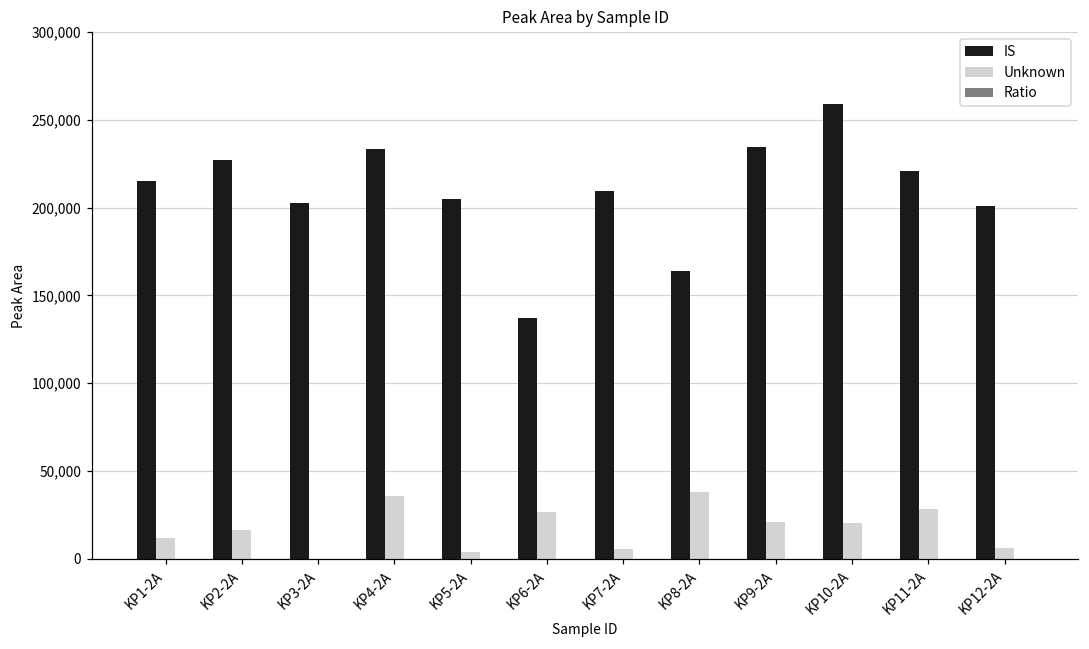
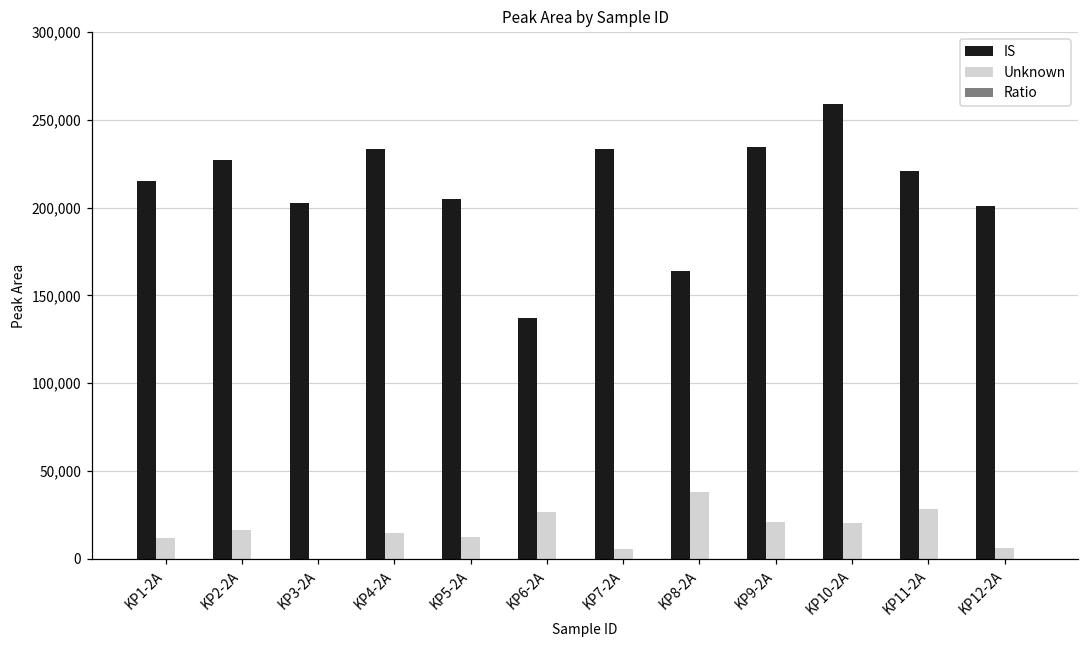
  {
    "IS": {
      "KP1-2A": "215,000",
      "KP2-2A": "227,000",
      "KP3-2A": "203,000",
      "KP4-2A": "233,000",
      "KP5-2A": "205,000",
      "KP6-2A": "137,000",
-     "KP7-2A": "209,000",
+     "KP7-2A": "233,000",
      "KP8-2A": "164,000",
      "KP9-2A": "235,000",
      "KP10-2A": "259,000",
      "KP11-2A": "221,000",
      "KP12-2A": "201,000"
    },
    "Unknown": {
      "KP1-2A": "12,000",
      "KP2-2A": "17,000",
      "KP3-2A": "0",
-     "KP4-2A": "36,000",
-     "KP5-2A": "4,000",
+     "KP4-2A": "15,000",
+     "KP5-2A": "12,000",
      "KP6-2A": "26,000",
      "KP7-2A": "5,000",
      "KP8-2A": "38,000",
      "KP9-2A": "21,000",
      "KP10-2A": "20,000",
      "KP11-2A": "28,000",
      "KP12-2A": "6,000"
    },
    "Ratio": {
      "KP3-2A": "0"
    }
  }
